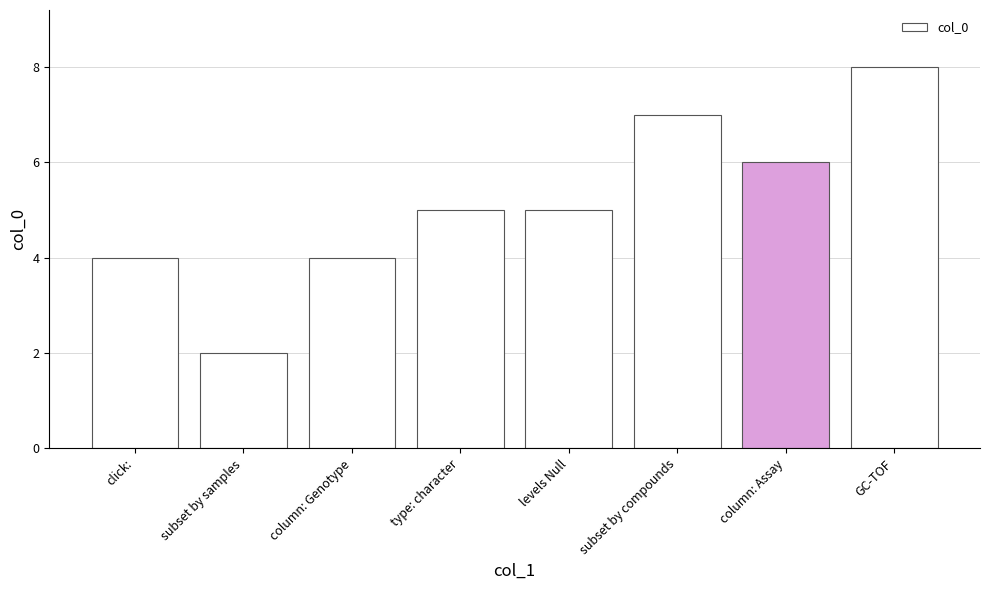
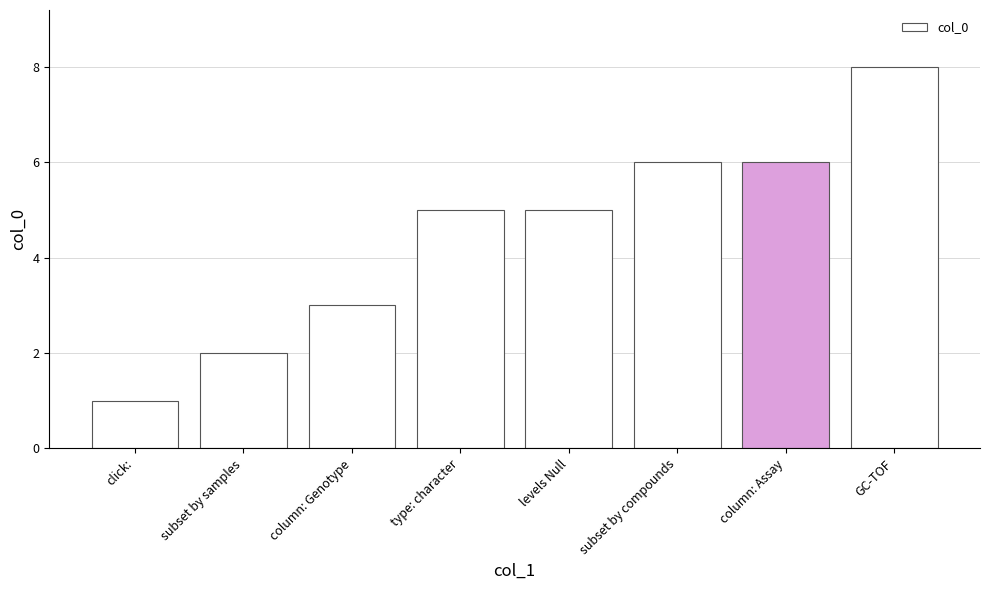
  {
-   "click:": 4,
+   "click:": 1,
    "subset by samples": 2,
-   "column: Genotype": 4,
+   "column: Genotype": 3,
    "type: character": 5,
    "levels Null": 5,
-   "subset by compounds": 7,
+   "subset by compounds": 6,
    "column: Assay": 6,
    "GC-TOF": 8
  }
